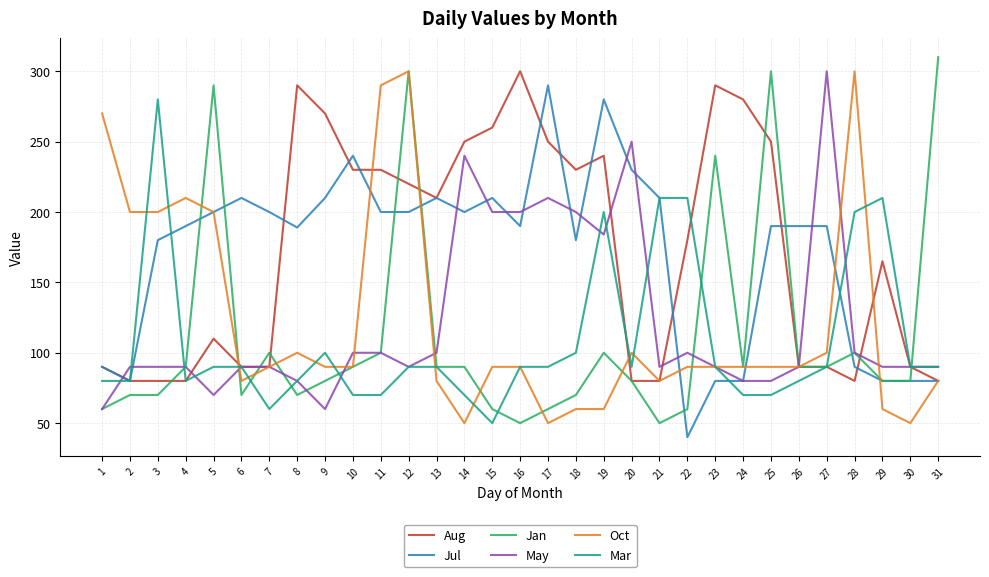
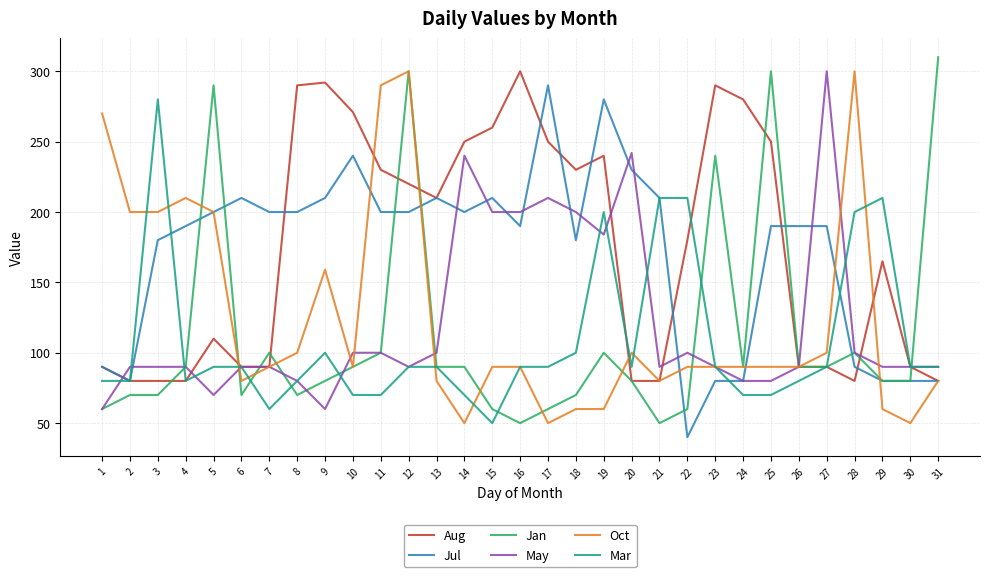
  {
    "Aug": {
      "3": 80,
      "5": 110,
      "8": 290,
-     "9": 270,
-     "10": 230,
+     "9": 292,
+     "10": 271,
      "11": 230,
      "12": 220,
      "14": 250,
      "15": 260,
      "16": 300,
      "17": 250,
      "18": 230,
      "19": 240,
      "22": 180,
      "23": 290,
      "24": 280,
      "25": 250,
      "28": 80,
      "29": 165
    },
    "Jul": {
      "3": 180,
      "4": 190,
      "6": 210,
      "7": 200,
-     "8": 189,
+     "8": 200,
      "9": 210,
      "10": 240,
      "11": 200,
      "12": 200,
      "14": 200,
      "15": 210,
      "16": 190,
      "17": 290,
      "18": 180,
      "19": 280,
      "20": 230,
      "22": 40,
      "23": 80,
      "25": 190,
      "26": 190,
      "27": 190,
      "28": 90
    },
    "May": {
      "2": 90,
      "3": 90,
      "5": 70,
      "9": 60,
      "10": 100,
      "13": 100,
      "14": 240,
      "15": 200,
      "16": 200,
      "17": 210,
      "18": 200,
      "19": 184,
-     "20": 250,
+     "20": 242,
      "21": 90,
      "22": 100,
      "25": 80,
      "27": 300,
      "29": 90
    },
    "Oct": {
      "1": 270,
      "2": 200,
      "3": 200,
      "4": 210,
      "6": 80,
      "8": 100,
-     "9": 90,
+     "9": 159,
      "11": 290,
      "13": 80,
      "14": 50,
      "15": 90,
      "17": 50,
      "18": 60,
      "19": 60,
      "20": 100,
      "22": 90,
      "25": 90,
      "27": 100,
      "28": 300,
      "29": 60,
      "30": 50
    }
  }
